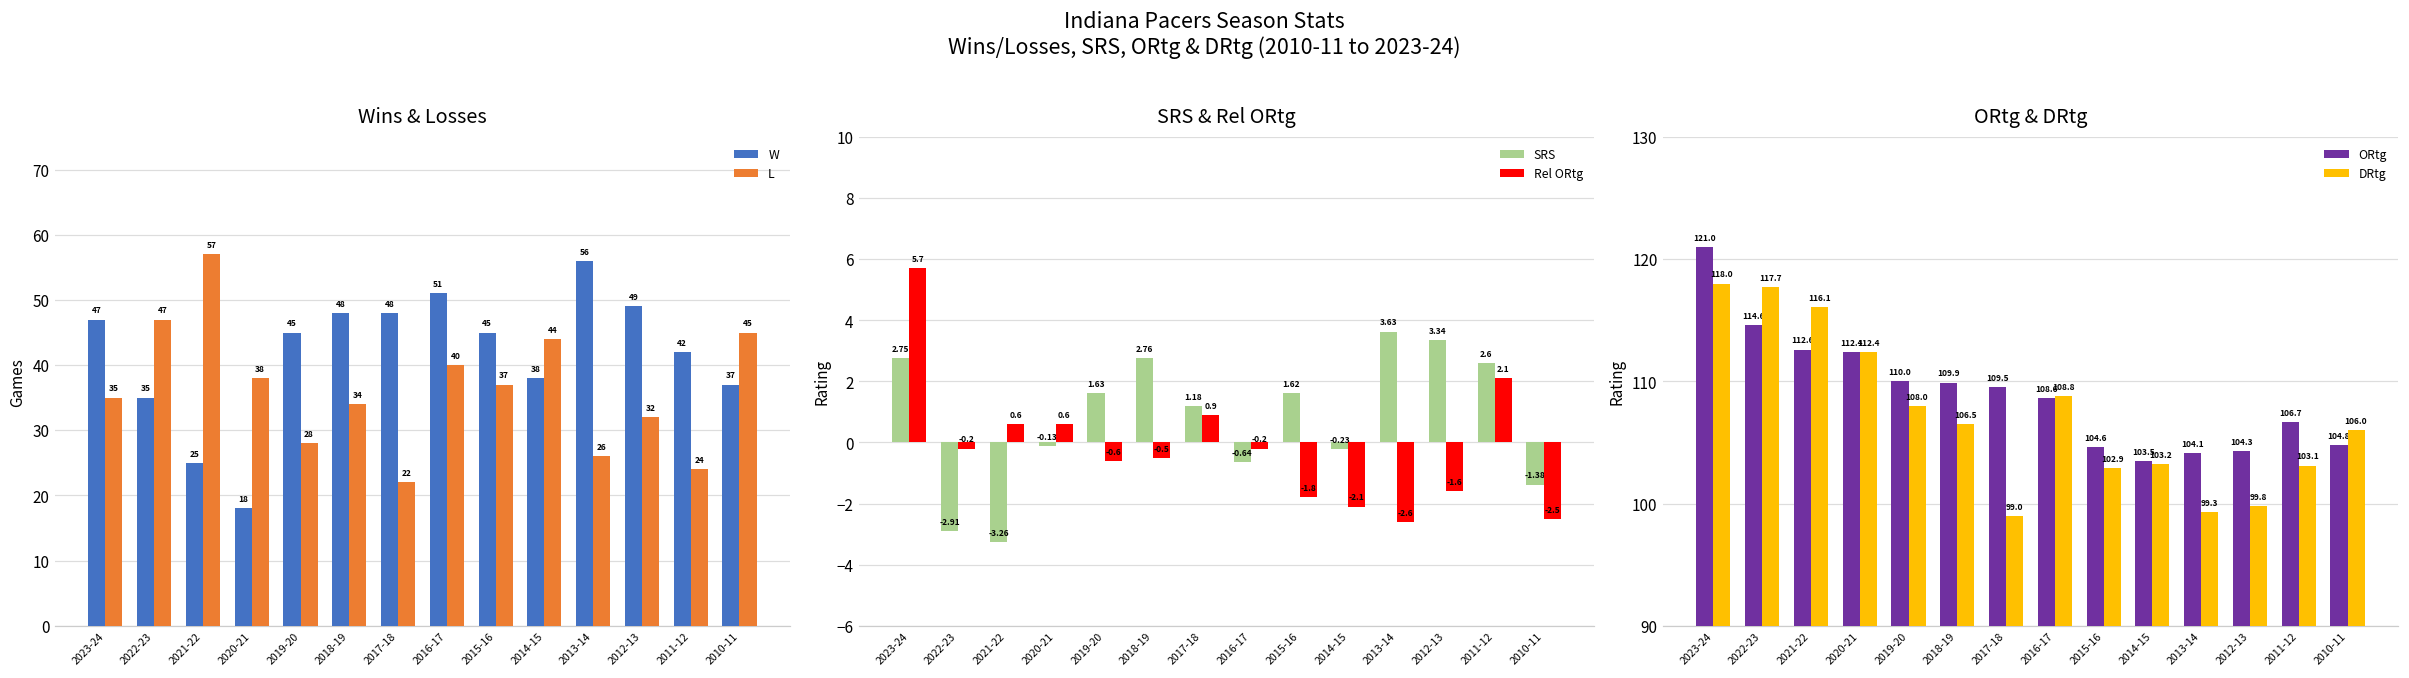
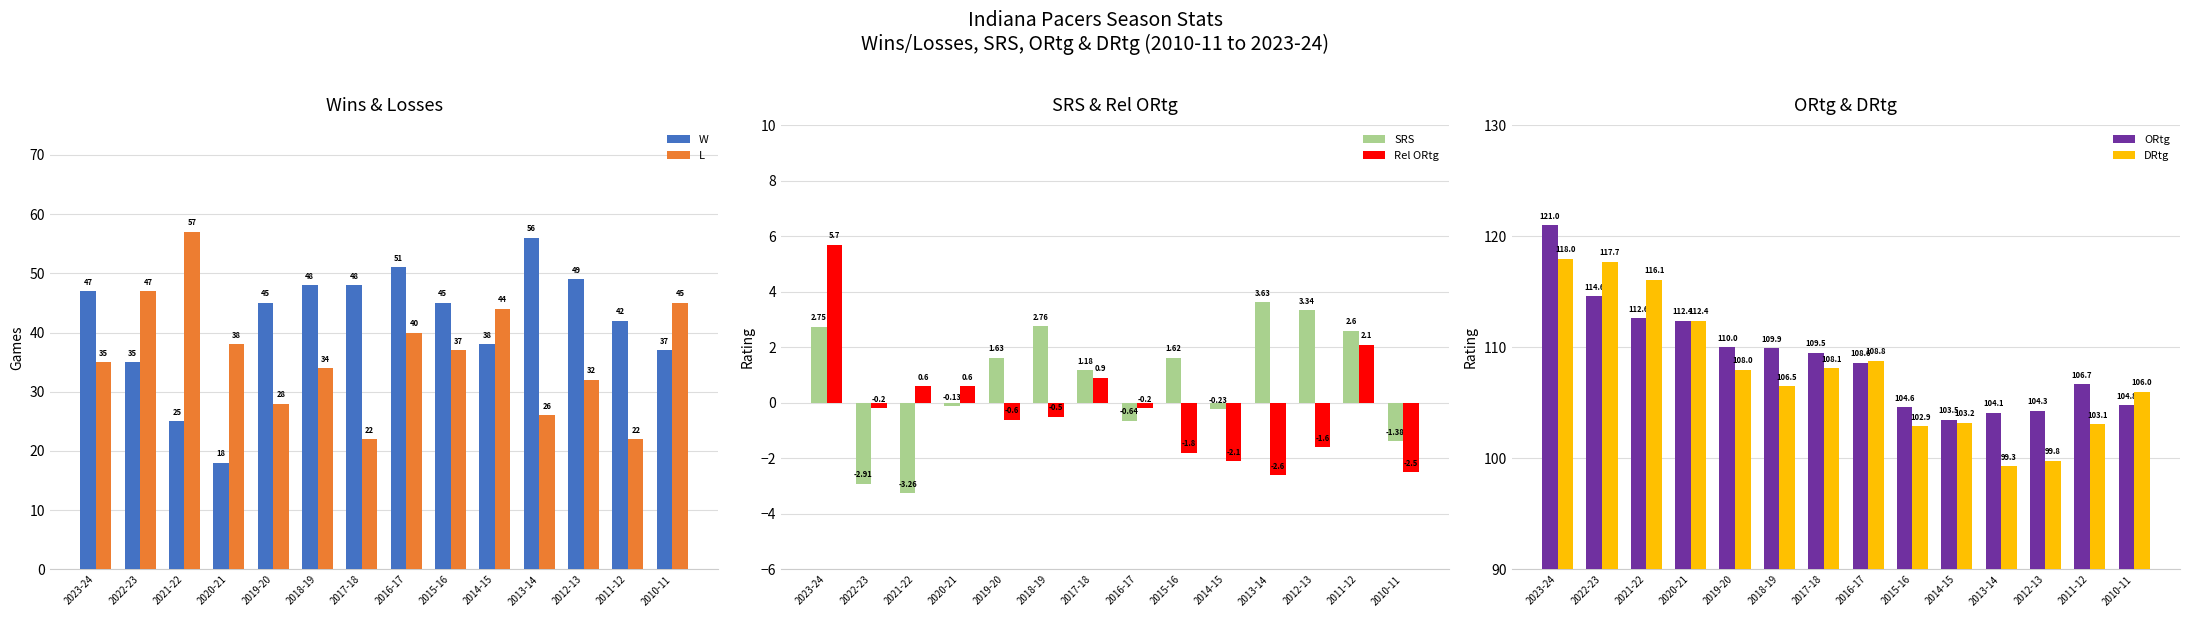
  {
    "Wins & Losses": {
      "W": {
        "2023-24": 47,
        "2022-23": 35,
        "2021-22": 25,
        "2020-21": 18,
        "2019-20": 45,
        "2018-19": 48,
        "2017-18": 48,
        "2016-17": 51,
        "2015-16": 45,
        "2014-15": 38,
        "2013-14": 56,
        "2012-13": 49,
        "2011-12": 42,
        "2010-11": 37
      },
      "L": {
        "2023-24": 35,
        "2022-23": 47,
        "2021-22": 57,
        "2020-21": 38,
        "2019-20": 28,
        "2018-19": 34,
        "2017-18": 22,
        "2016-17": 40,
        "2015-16": 37,
        "2014-15": 44,
        "2013-14": 26,
        "2012-13": 32,
-       "2011-12": 24,
+       "2011-12": 22,
        "2010-11": 45
      }
    },
    "SRS & Rel ORtg": {
      "SRS": {
        "2023-24": 2.75,
        "2022-23": -2.91,
        "2021-22": -3.26,
        "2020-21": -0.13,
        "2019-20": 1.63,
        "2018-19": 2.76,
        "2017-18": 1.18,
        "2016-17": -0.64,
        "2015-16": 1.62,
        "2014-15": -0.23,
        "2013-14": 3.63,
        "2012-13": 3.34,
        "2011-12": 2.6,
        "2010-11": -1.38
      },
      "Rel ORtg": {
        "2023-24": 5.7,
        "2022-23": -0.2,
        "2021-22": 0.6,
        "2020-21": 0.6,
        "2019-20": -0.6,
        "2018-19": -0.5,
        "2017-18": 0.9,
        "2016-17": -0.2,
        "2015-16": -1.8,
        "2014-15": -2.1,
        "2013-14": -2.6,
        "2012-13": -1.6,
        "2011-12": 2.1,
        "2010-11": -2.5
      }
    },
    "ORtg & DRtg": {
      "ORtg": {
        "2023-24": 121.0,
        "2022-23": 114.6,
        "2021-22": 112.6,
        "2019-20": 110.0,
        "2018-19": 109.9,
        "2017-18": 109.5,
        "2015-16": 104.6,
        "2013-14": 104.1,
        "2012-13": 104.3,
        "2011-12": 106.7,
        "2010-11": 104.8
      },
      "DRtg": {
        "2023-24": 118.0,
        "2022-23": 117.7,
        "2021-22": 116.1,
        "2019-20": 108.0,
        "2018-19": 106.5,
-       "2017-18": 99.0,
+       "2017-18": 108.1,
        "2015-16": 102.9,
        "2013-14": 99.3,
        "2012-13": 99.8,
        "2011-12": 103.1,
        "2010-11": 106.0
      }
    }
  }
